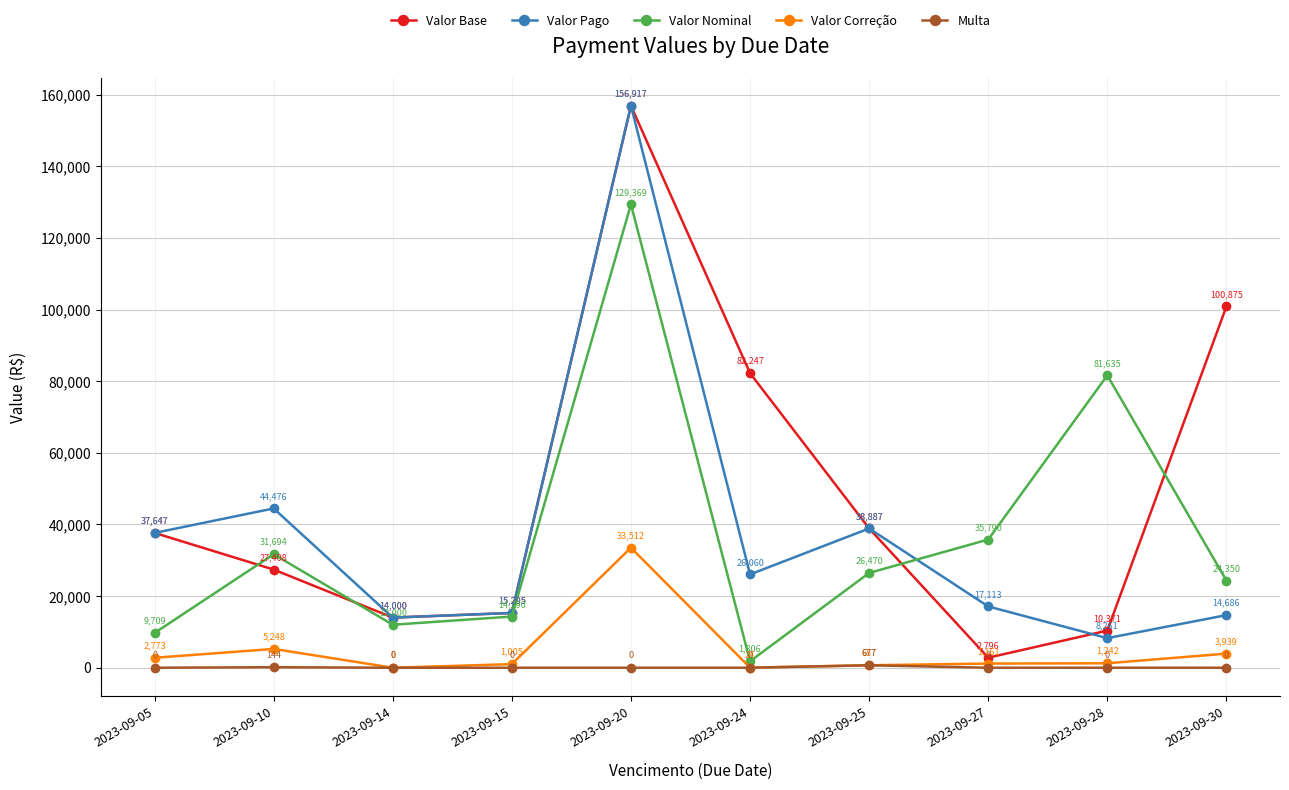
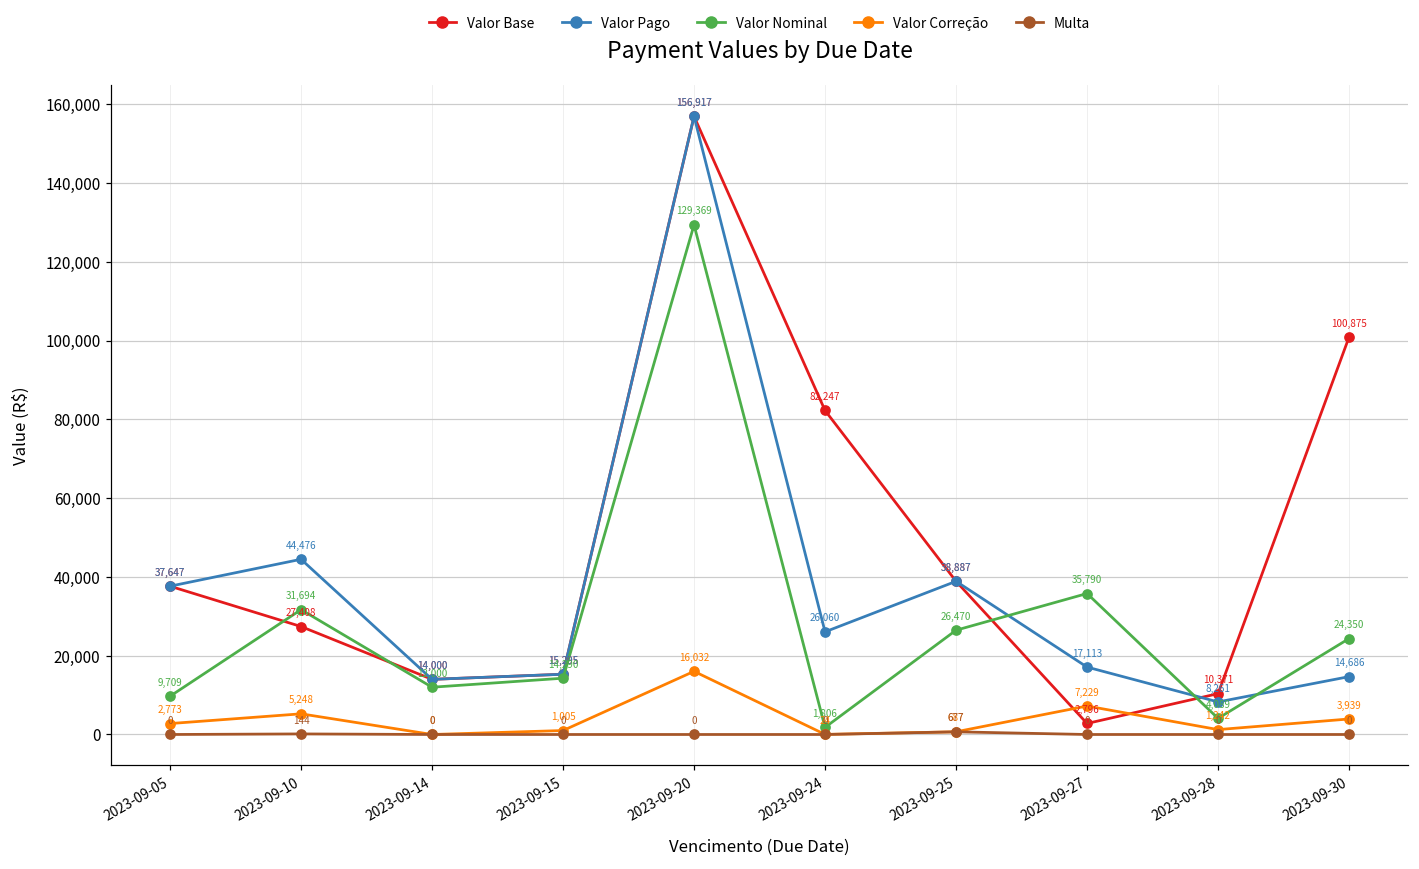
  {
    "Valor Base": {
      "2023-09-24": "82,247",
      "2023-09-28": "10,371",
      "2023-09-30": "100,875"
    },
    "Valor Pago": {
      "2023-09-10": "44,476",
      "2023-09-24": "26,060",
      "2023-09-27": "17,113",
      "2023-09-30": "14,686"
    },
    "Valor Nominal": {
      "2023-09-05": "9,709",
      "2023-09-10": "31,694",
      "2023-09-20": "129,369",
      "2023-09-24": "1,806",
      "2023-09-25": "26,470",
      "2023-09-27": "35,790",
-     "2023-09-28": "81,635",
+     "2023-09-28": "4,089",
      "2023-09-30": "24,350"
    },
    "Valor Correção": {
      "2023-09-05": "2,773",
      "2023-09-10": "5,248",
      "2023-09-15": "1,005",
-     "2023-09-20": "33,512",
-     "2023-09-27": "1,161",
+     "2023-09-20": "16,032",
+     "2023-09-27": "7,229",
      "2023-09-28": "1,242",
      "2023-09-30": "3,939"
    },
    "Multa": {
      "2023-09-20": "0"
    }
  }
